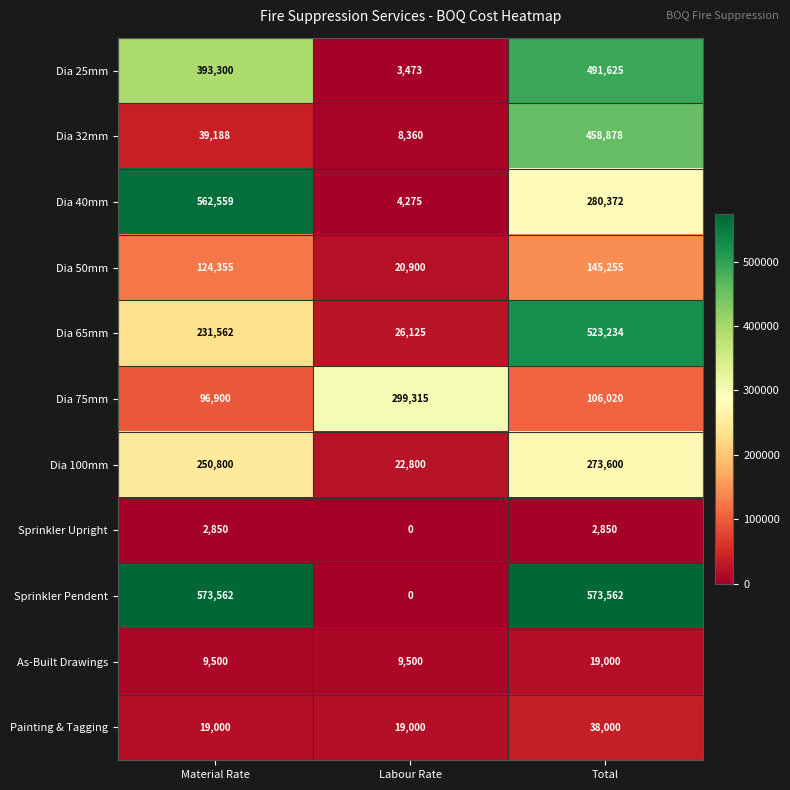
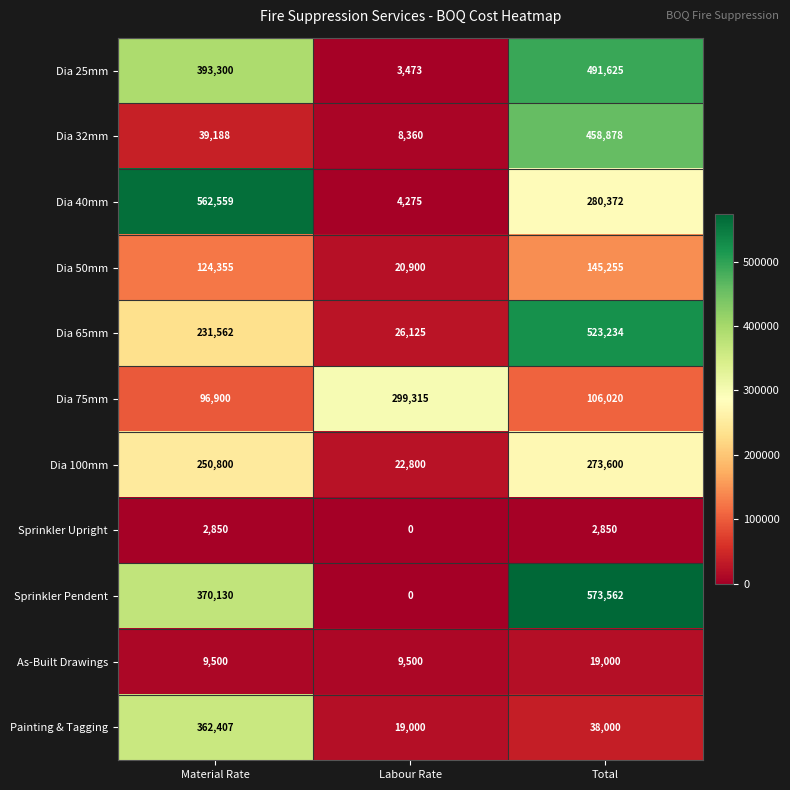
  {
    "Dia 25mm": {
      "Material Rate": "393,300",
      "Labour Rate": "3,473",
      "Total": "491,625"
    },
    "Dia 32mm": {
      "Material Rate": "39,188",
      "Labour Rate": "8,360",
      "Total": "458,878"
    },
    "Dia 40mm": {
      "Material Rate": "562,559",
      "Labour Rate": "4,275",
      "Total": "280,372"
    },
    "Dia 50mm": {
      "Material Rate": "124,355",
      "Labour Rate": "20,900",
      "Total": "145,255"
    },
    "Dia 65mm": {
      "Material Rate": "231,562",
      "Labour Rate": "26,125",
      "Total": "523,234"
    },
    "Dia 75mm": {
      "Material Rate": "96,900",
      "Labour Rate": "299,315",
      "Total": "106,020"
    },
    "Dia 100mm": {
      "Material Rate": "250,800",
      "Labour Rate": "22,800",
      "Total": "273,600"
    },
    "Sprinkler Upright": {
      "Material Rate": "2,850",
      "Labour Rate": "0",
      "Total": "2,850"
    },
    "Sprinkler Pendent": {
-     "Material Rate": "573,562",
+     "Material Rate": "370,130",
      "Labour Rate": "0",
      "Total": "573,562"
    },
    "As-Built Drawings": {
      "Material Rate": "9,500",
      "Labour Rate": "9,500",
      "Total": "19,000"
    },
    "Painting & Tagging": {
-     "Material Rate": "19,000",
+     "Material Rate": "362,407",
      "Labour Rate": "19,000",
      "Total": "38,000"
    }
  }
